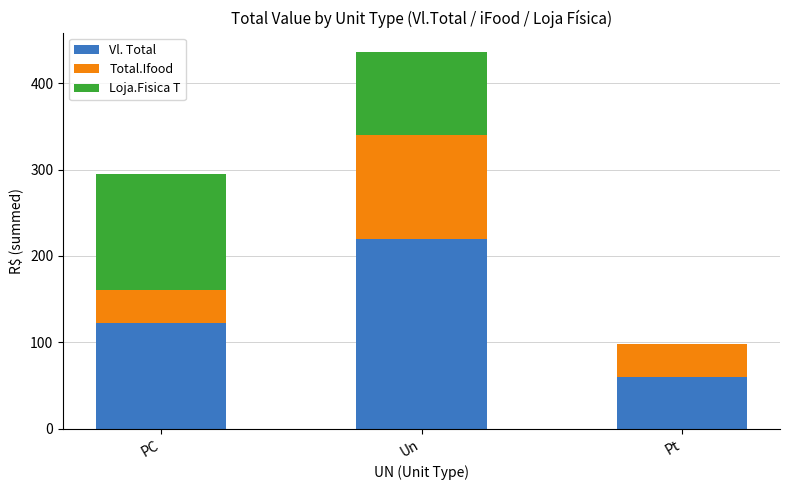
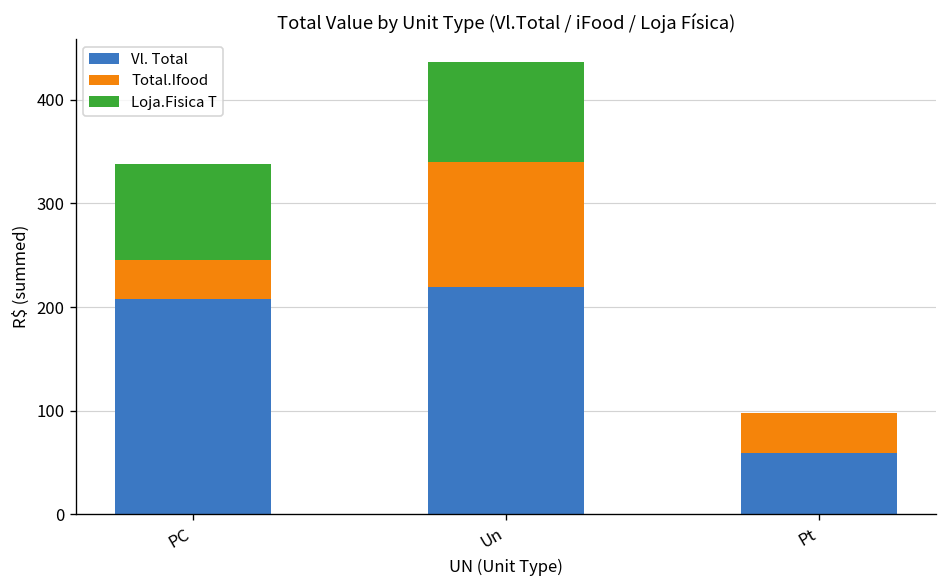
  {
    "Vl. Total": {
-     "PC": 120,
+     "PC": 210,
      "Un": 220,
      "Pt": 60
    },
    "Total.Ifood": {
      "PC": 40,
      "Un": 120,
      "Pt": 40
    },
    "Loja.Fisica T": {
-     "PC": 130,
+     "PC": 90,
      "Un": 100,
      "Pt": 0
    }
  }
